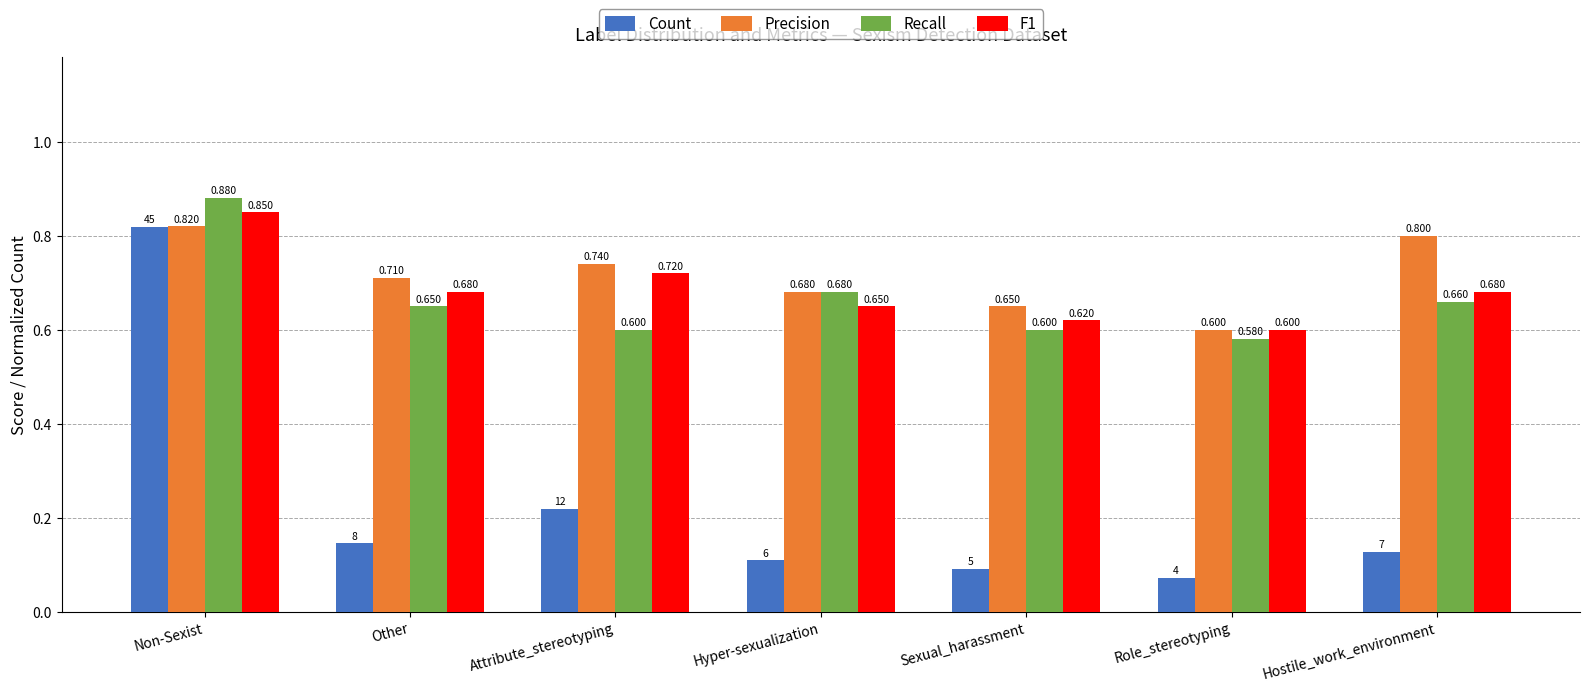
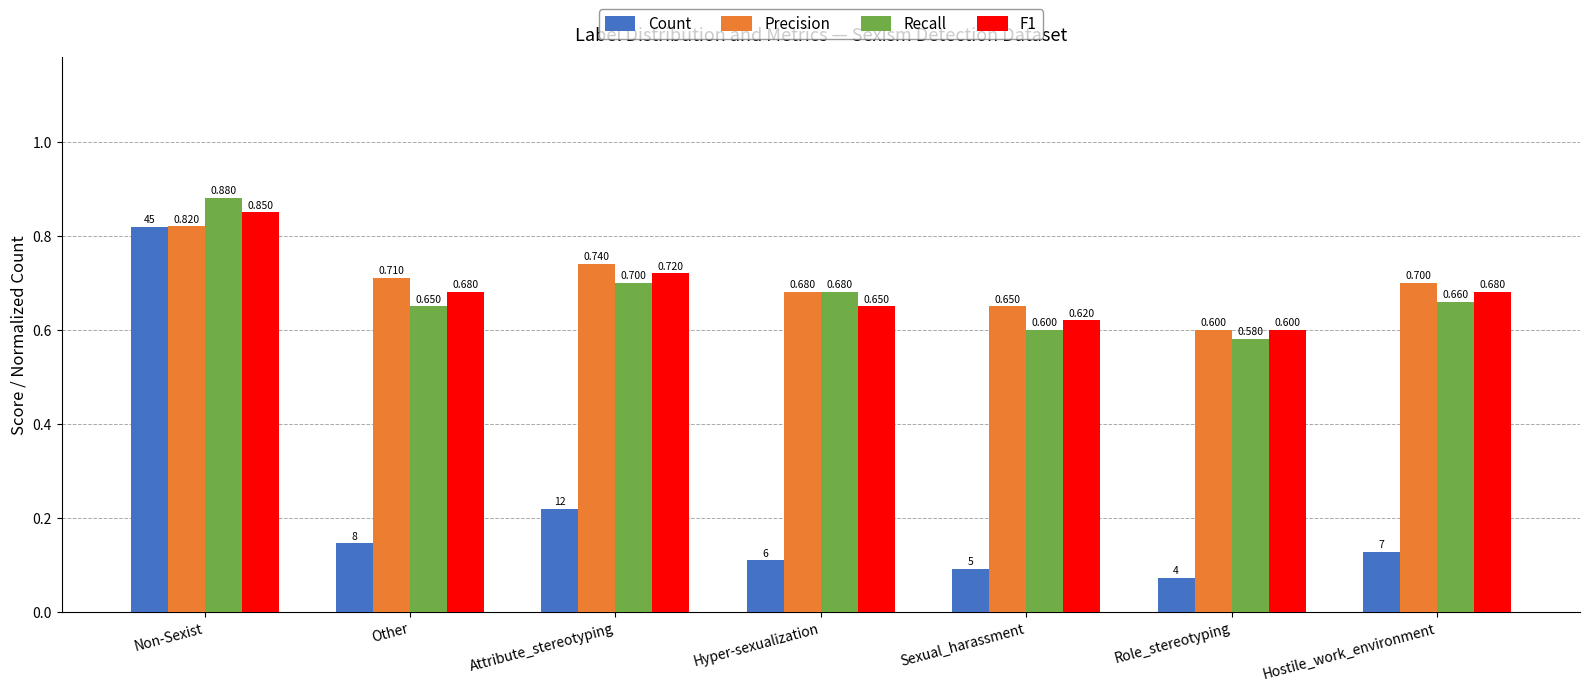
  {
    "Precision": {
      "Non-Sexist": 0.820,
      "Other": 0.710,
      "Attribute_stereotyping": 0.740,
      "Hyper-sexualization": 0.680,
      "Sexual_harassment": 0.650,
      "Role_stereotyping": 0.600,
-     "Hostile_work_environment": 0.800
+     "Hostile_work_environment": 0.700
    },
    "Recall": {
      "Non-Sexist": 0.880,
      "Other": 0.650,
-     "Attribute_stereotyping": 0.600,
+     "Attribute_stereotyping": 0.700,
      "Hyper-sexualization": 0.680,
      "Sexual_harassment": 0.600,
      "Role_stereotyping": 0.580,
      "Hostile_work_environment": 0.660
    },
    "F1": {
      "Non-Sexist": 0.850,
      "Other": 0.680,
      "Attribute_stereotyping": 0.720,
      "Hyper-sexualization": 0.650,
      "Sexual_harassment": 0.620,
      "Role_stereotyping": 0.600,
      "Hostile_work_environment": 0.680
    }
  }
